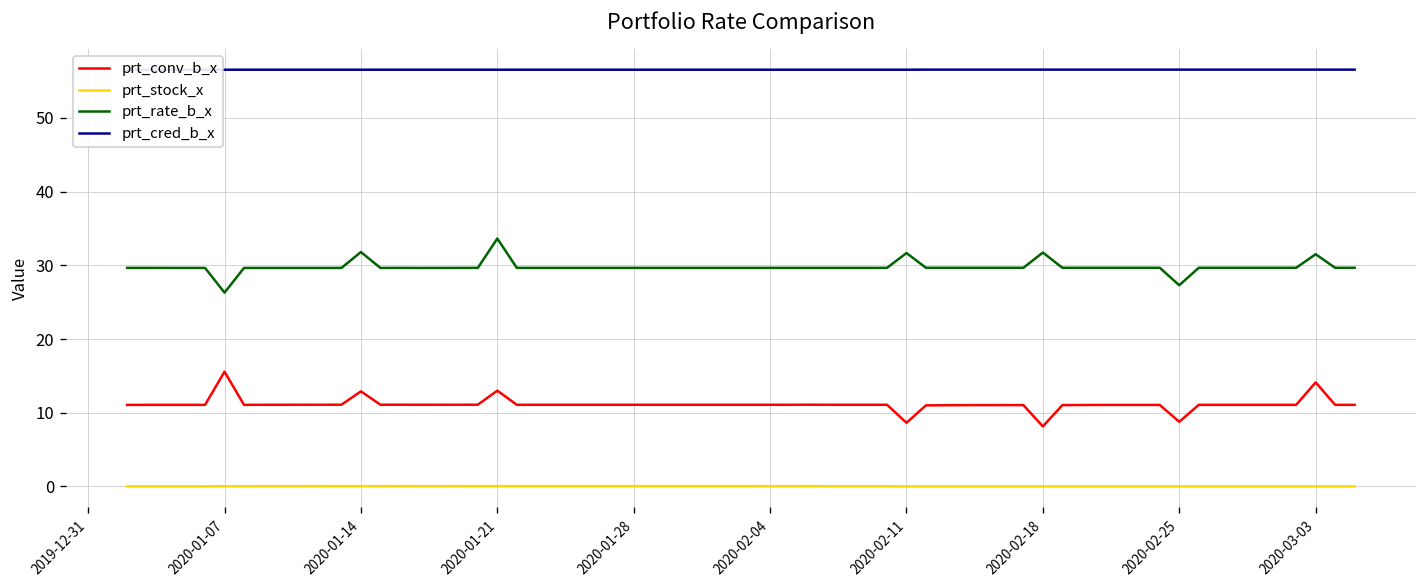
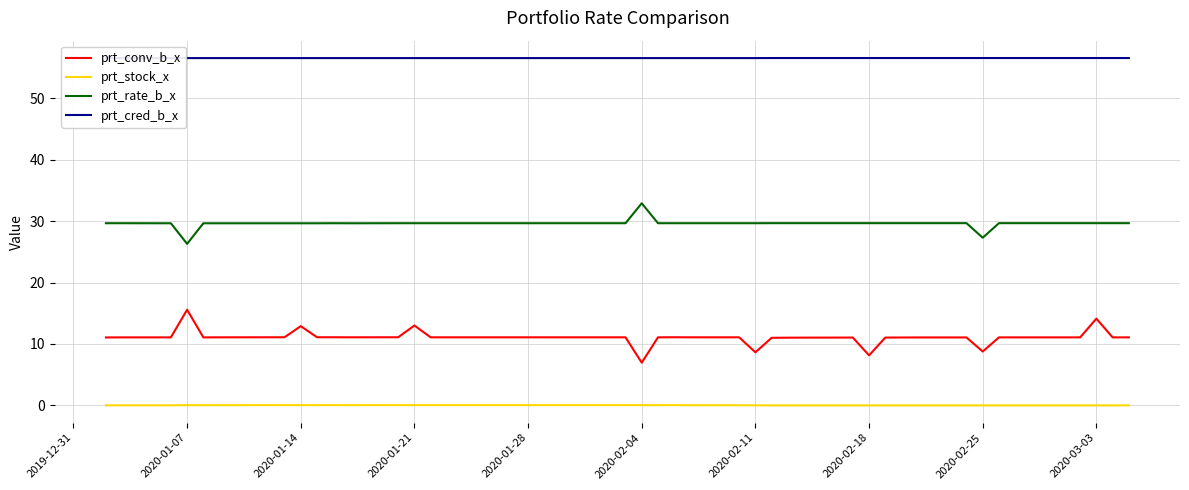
  {
    "prt_conv_b_x": {
      "2020-01-07": 16,
      "2020-01-14": 13,
      "2020-01-21": 13,
-     "2020-02-04": 11,
+     "2020-02-04": 7,
      "2020-02-11": 9,
      "2020-02-18": 8,
      "2020-02-25": 9,
      "2020-03-03": 14
    },
    "prt_stock_x": {
      "2020-01-07": 0,
      "2020-01-14": 0,
      "2020-01-21": 0,
      "2020-02-04": 0,
      "2020-02-11": 0,
      "2020-02-18": 0,
      "2020-02-25": 0,
      "2020-03-03": 0
    },
    "prt_rate_b_x": {
      "2020-01-07": 26,
-     "2020-01-14": 32,
-     "2020-01-21": 34,
-     "2020-02-04": 30,
-     "2020-02-11": 32,
-     "2020-02-18": 32,
+     "2020-01-14": 30,
+     "2020-01-21": 30,
+     "2020-02-04": 33,
+     "2020-02-11": 30,
+     "2020-02-18": 30,
      "2020-02-25": 27,
-     "2020-03-03": 32
+     "2020-03-03": 30
    },
    "prt_cred_b_x": {
      "2020-01-07": 57,
      "2020-01-14": 57,
      "2020-01-21": 57,
      "2020-02-04": 57,
      "2020-02-11": 57,
      "2020-02-18": 57,
      "2020-02-25": 57,
      "2020-03-03": 57
    }
  }
